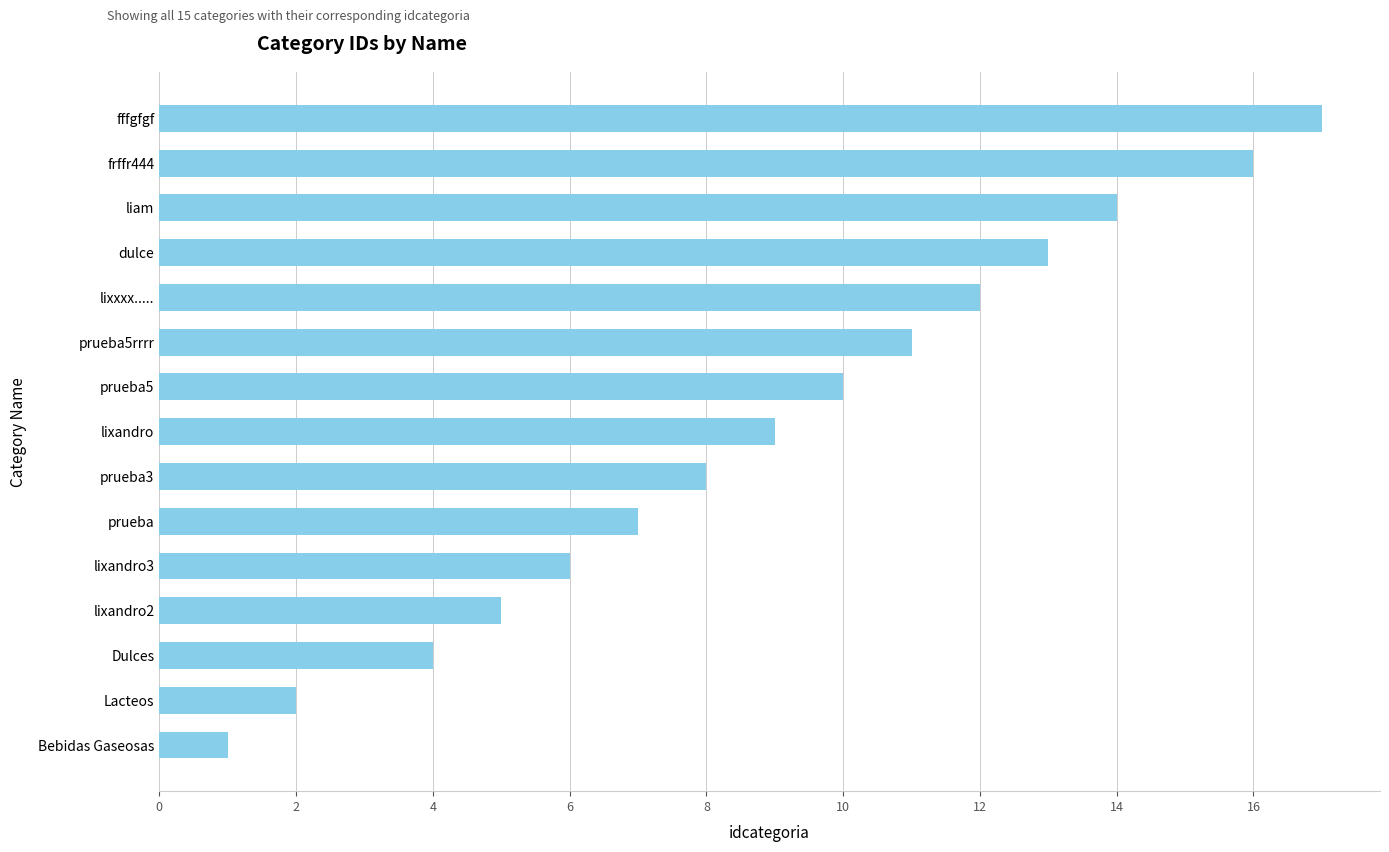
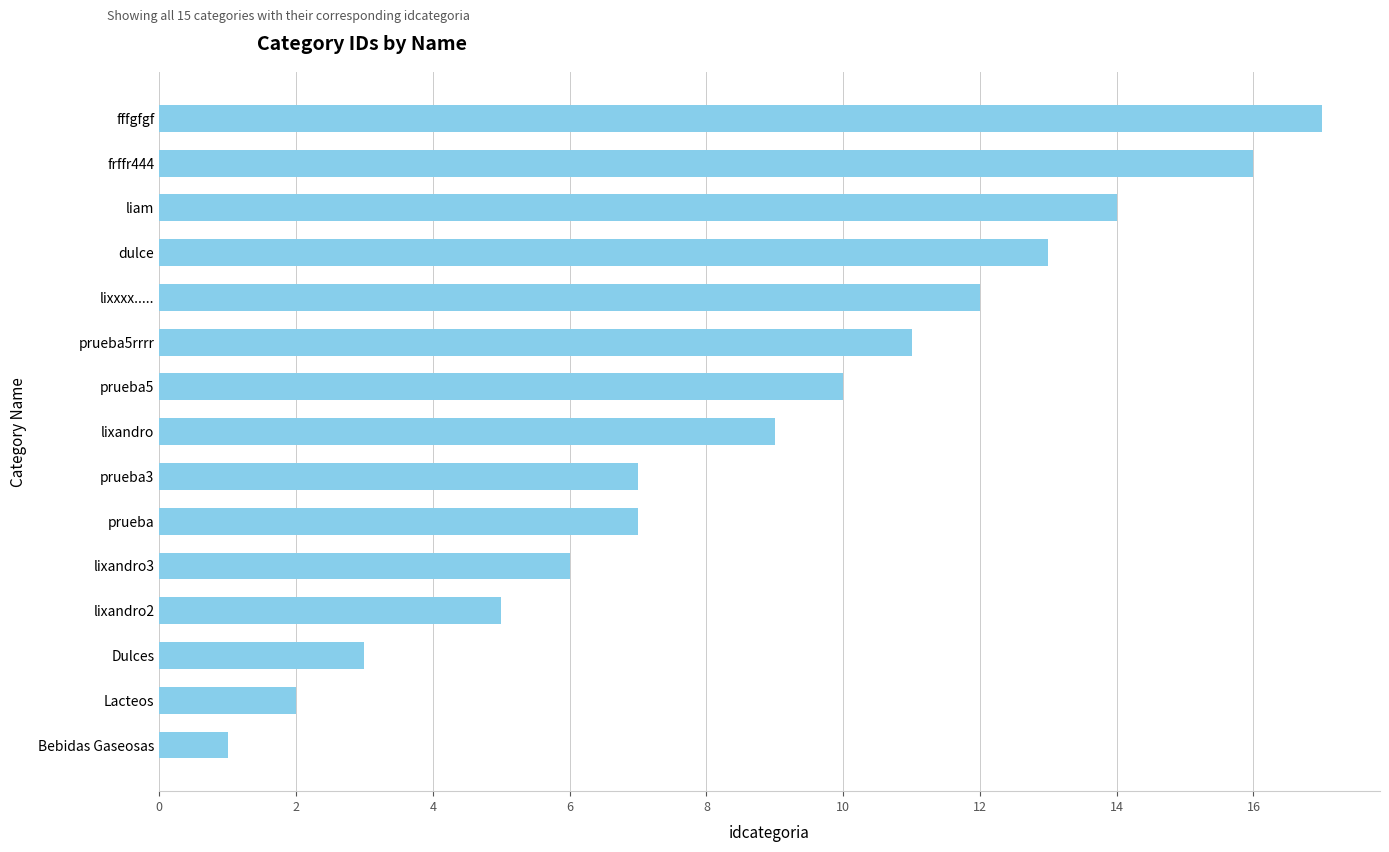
  {
    "fffgfgf": 17,
    "frffr444": 16,
    "liam": 14,
    "dulce": 13,
    "lixxxx.....": 12,
    "prueba5rrrr": 11,
    "prueba5": 10,
    "lixandro": 9,
-   "prueba3": 8,
+   "prueba3": 7,
    "prueba": 7,
    "lixandro3": 6,
    "lixandro2": 5,
-   "Dulces": 4,
+   "Dulces": 3,
    "Lacteos": 2,
    "Bebidas Gaseosas": 1
  }
